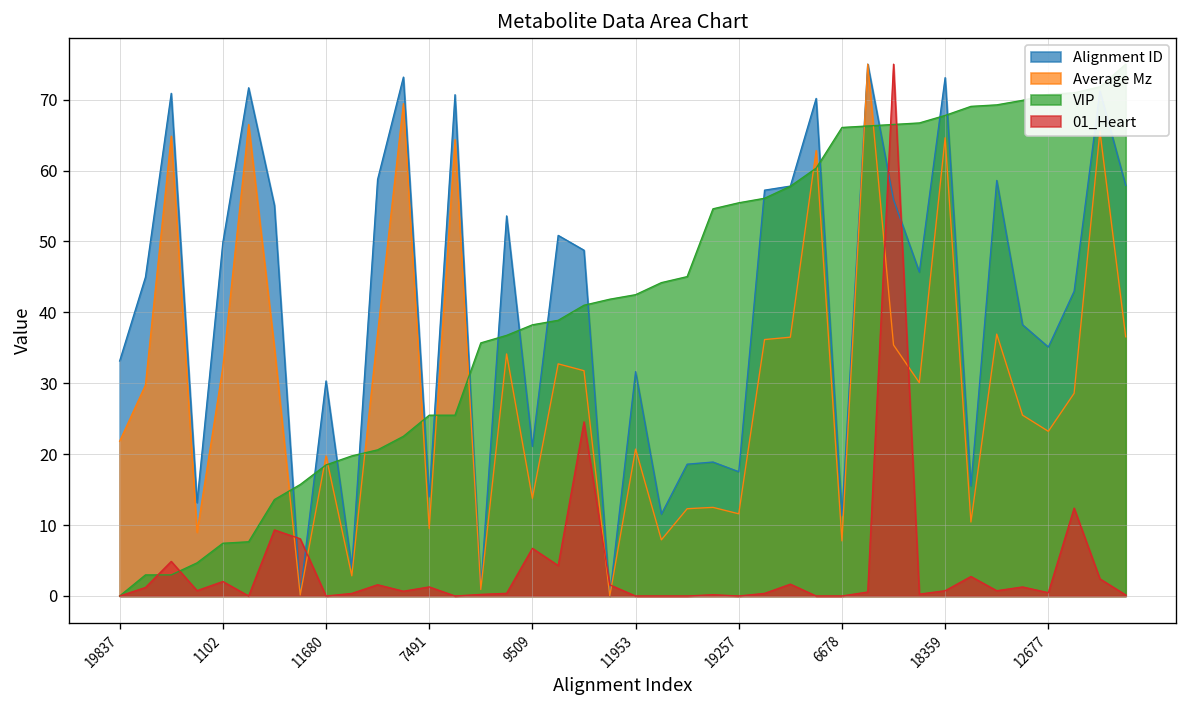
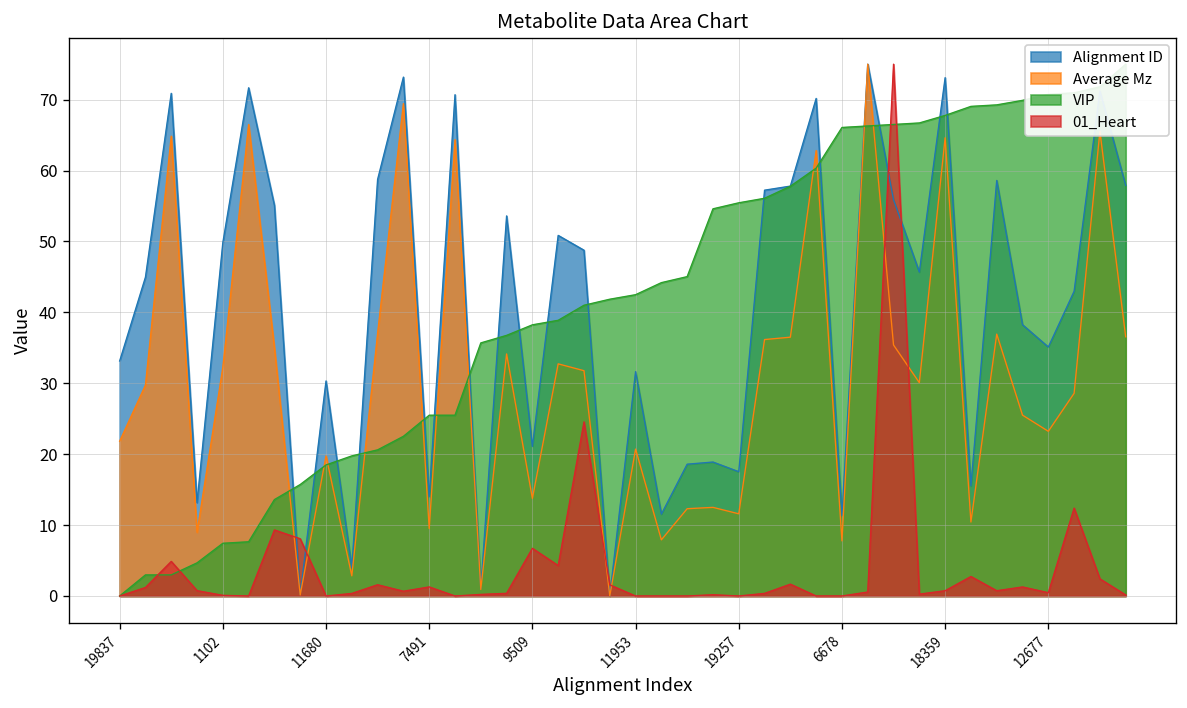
  {
    "Alignment ID": {
      "19837": 33,
      "1102": 50,
      "11680": 30,
      "7491": 14,
      "9509": 21,
      "11953": 32,
      "19257": 18,
      "6678": 11,
      "18359": 73,
      "12677": 35
    },
    "Average Mz": {
      "19837": 22,
      "1102": 32,
      "11680": 20,
      "7491": 10,
      "9509": 14,
      "11953": 21,
      "19257": 12,
      "6678": 8,
      "18359": 65,
      "12677": 23
    },
    "VIP": {
      "1102": 7,
      "11680": 18,
      "7491": 25,
      "9509": 38,
      "11953": 42,
      "19257": 55,
      "6678": 66,
      "18359": 68
    },
    "01_Heart": {
-     "1102": 2,
+     "1102": 0,
      "11680": 0,
      "7491": 1,
      "9509": 7,
      "11953": 0,
      "19257": 0,
      "6678": 0,
      "18359": 1,
      "12677": 0
    }
  }
